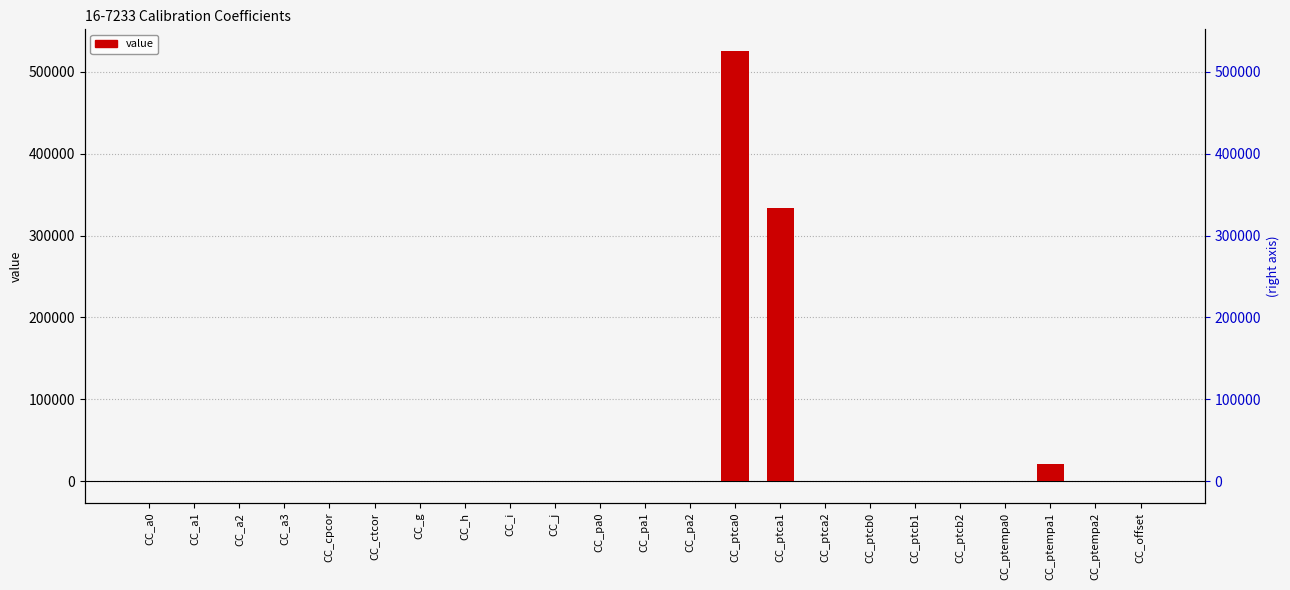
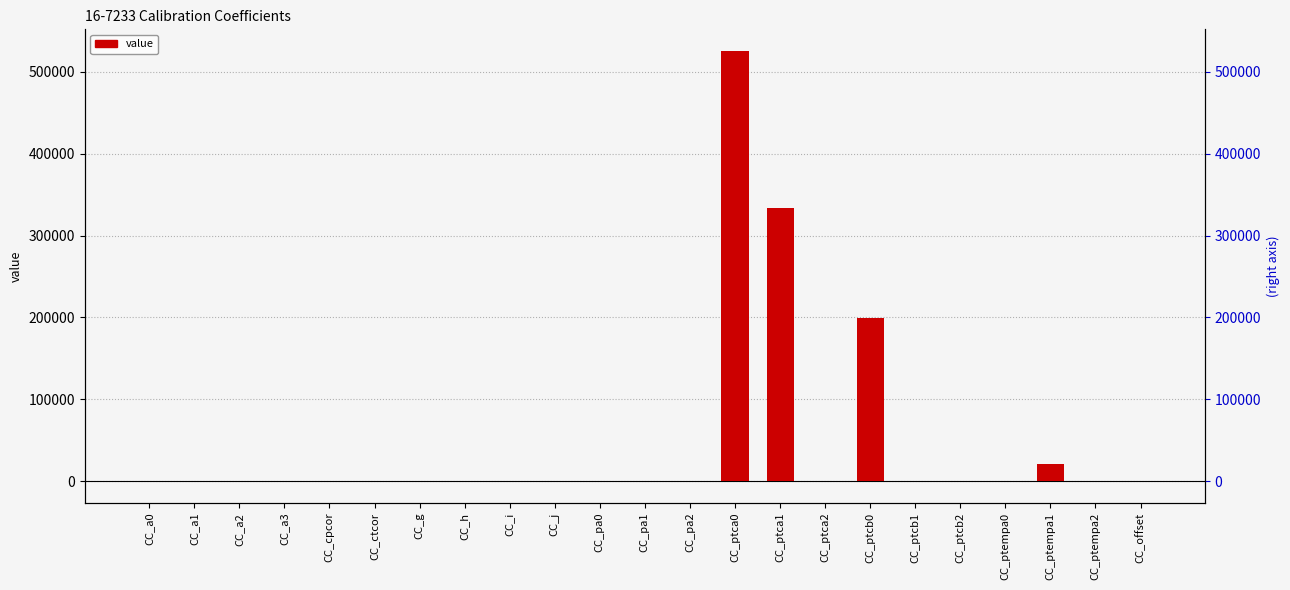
  {
    "CC_ptca0": 530000,
    "CC_ptca1": 330000,
-   "CC_ptcb0": 0,
+   "CC_ptcb0": 200000,
    "CC_ptcb2": 0,
    "CC_ptempa1": 20000,
    "CC_offset": 0
  }
